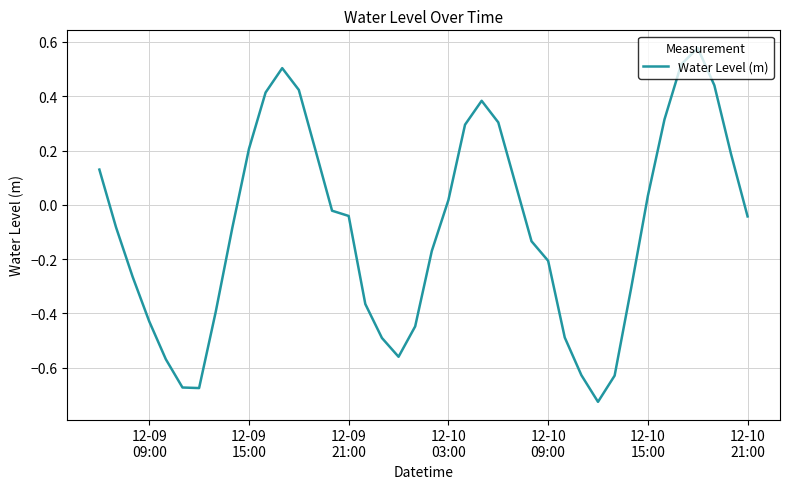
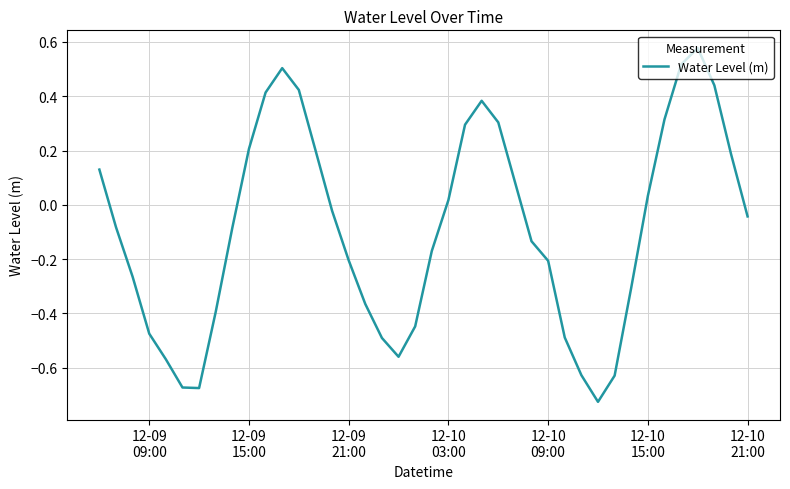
  {
-   "12-09 09:00": -0.43,
+   "12-09 09:00": -0.48,
    "12-09 15:00": 0.21,
-   "12-09 21:00": -0.04,
+   "12-09 21:00": -0.20,
    "12-10 03:00": 0.02,
    "12-10 09:00": -0.21,
    "12-10 15:00": 0.03,
    "12-10 21:00": -0.04
  }
